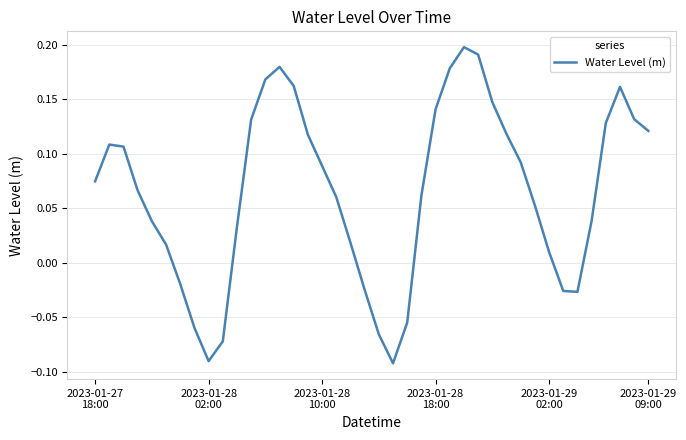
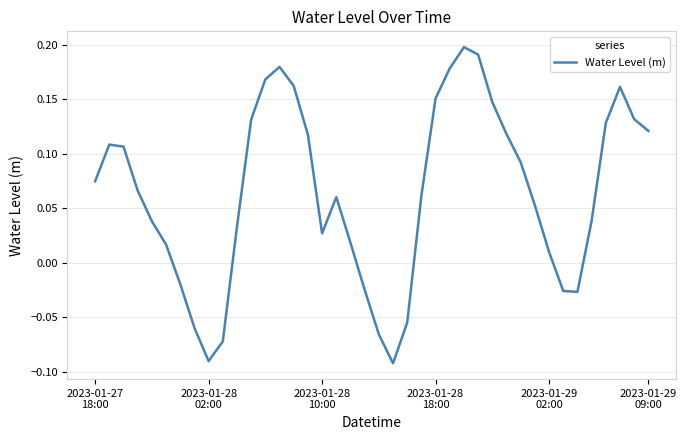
  {
    "2023-01-27 18:00": 0.075,
    "2023-01-28 02:00": -0.090,
-   "2023-01-28 10:00": 0.089,
-   "2023-01-28 18:00": 0.141,
+   "2023-01-28 10:00": 0.027,
+   "2023-01-28 18:00": 0.151,
    "2023-01-29 02:00": 0.010,
    "2023-01-29 09:00": 0.121
  }
